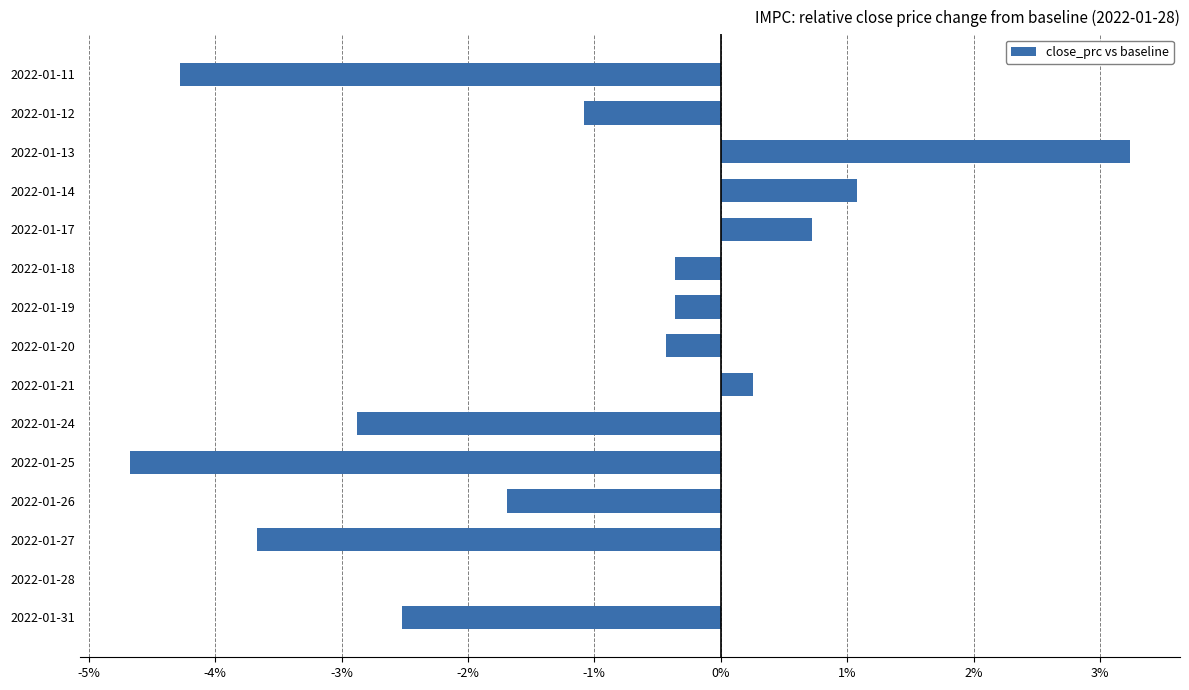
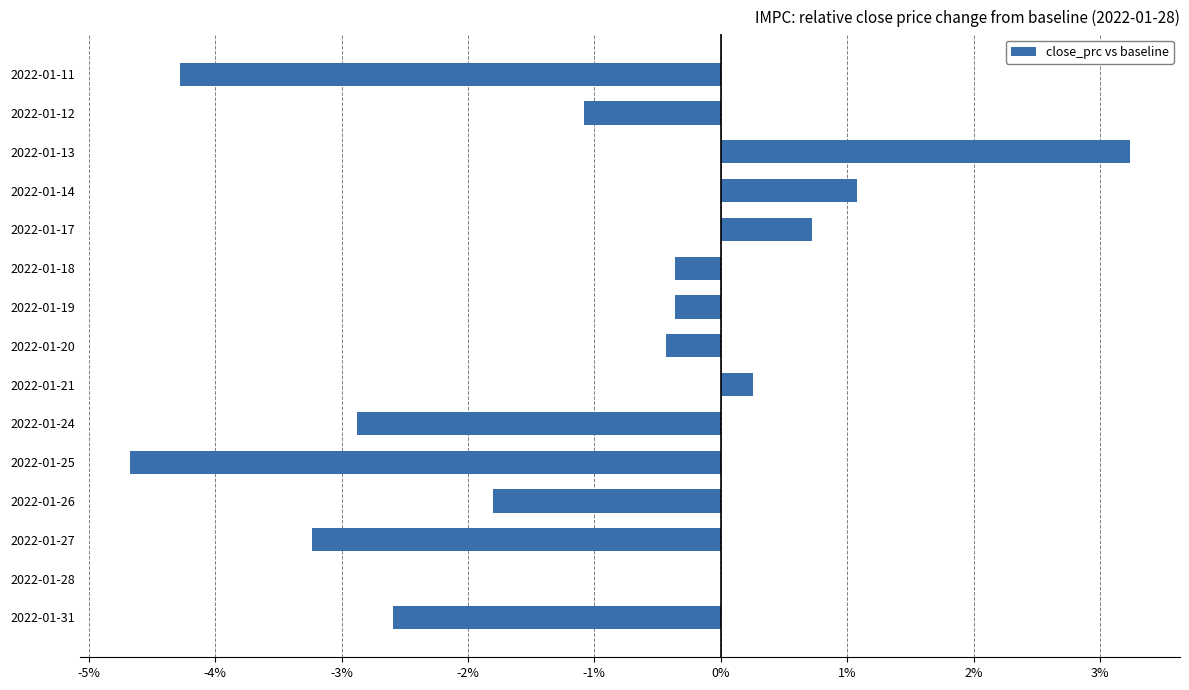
  {
    "2022-01-11": "-4.28%",
    "2022-01-12": "-1.08%",
    "2022-01-13": "3.24%",
    "2022-01-14": "1.08%",
    "2022-01-17": "0.72%",
    "2022-01-18": "-0.36%",
    "2022-01-19": "-0.36%",
    "2022-01-20": "-0.43%",
    "2022-01-21": "0.25%",
    "2022-01-24": "-2.88%",
    "2022-01-25": "-4.68%",
-   "2022-01-26": "-1.69%",
-   "2022-01-27": "-3.67%",
+   "2022-01-26": "-1.80%",
+   "2022-01-27": "-3.24%",
    "2022-01-28": "0.00%",
-   "2022-01-31": "-2.52%"
+   "2022-01-31": "-2.59%"
  }
